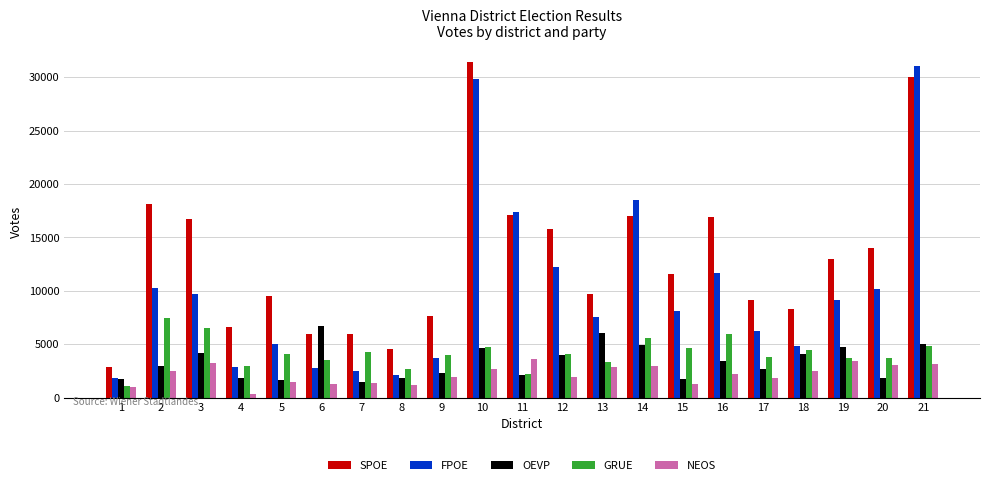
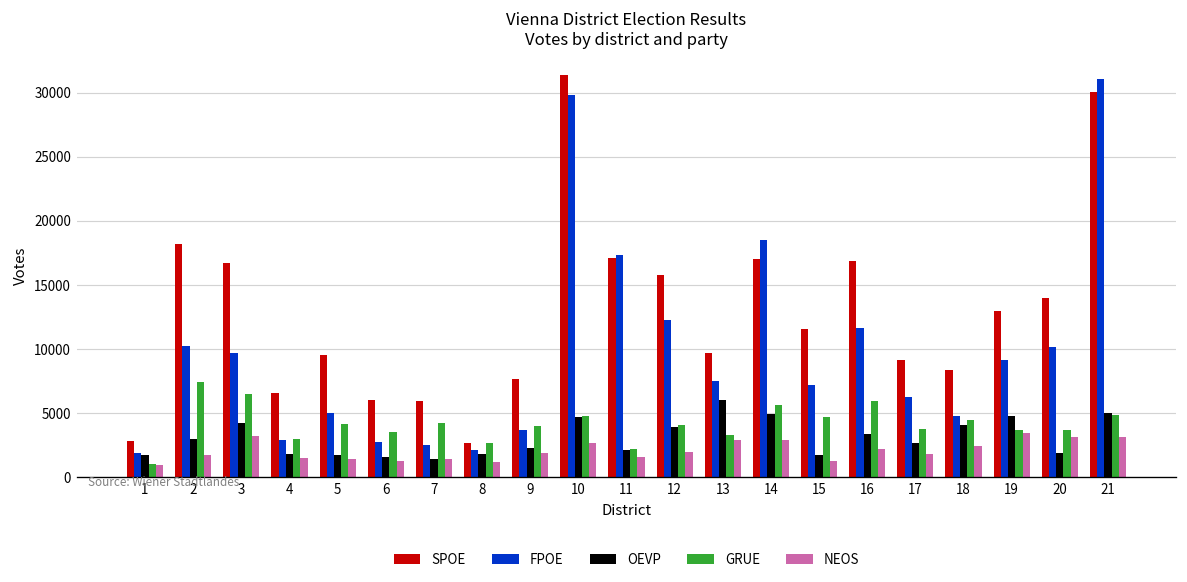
  {
    "SPOE": {
      "1": 2900,
      "2": 18200,
      "3": 16700,
      "4": 6600,
      "5": 9500,
      "6": 6000,
      "7": 5900,
-     "8": 4500,
+     "8": 2700,
      "9": 7700,
      "10": 31400,
      "11": 17100,
      "12": 15800,
      "13": 9700,
      "14": 17000,
      "15": 11600,
      "16": 16900,
      "17": 9100,
      "18": 8300,
      "19": 13000,
      "20": 14000,
      "21": 30000
    },
    "FPOE": {
      "1": 1900,
      "2": 10300,
      "3": 9700,
      "4": 2900,
      "5": 5000,
      "6": 2800,
      "7": 2500,
      "8": 2100,
      "9": 3700,
      "10": 29800,
      "11": 17400,
      "12": 12200,
      "13": 7500,
      "14": 18500,
-     "15": 8100,
+     "15": 7200,
      "16": 11700,
      "17": 6300,
      "18": 4800,
      "19": 9200,
      "20": 10200,
      "21": 31100
    },
    "OEVP": {
      "1": 1700,
      "2": 3000,
      "3": 4200,
      "4": 1900,
      "5": 1700,
-     "6": 6700,
+     "6": 1600,
      "7": 1500,
      "8": 1800,
      "9": 2300,
      "10": 4700,
      "11": 2200,
      "12": 4000,
      "13": 6000,
      "14": 4900,
      "15": 1700,
      "16": 3400,
      "17": 2700,
      "18": 4100,
      "19": 4800,
      "20": 1900,
      "21": 5000
    },
    "GRUE": {
      "1": 1100,
      "2": 7400,
      "3": 6500,
      "4": 2900,
      "5": 4100,
      "6": 3500,
      "7": 4200,
      "8": 2700,
      "9": 4000,
      "10": 4800,
      "11": 2200,
      "12": 4100,
      "13": 3300,
      "14": 5600,
      "15": 4700,
      "16": 6000,
      "17": 3800,
      "18": 4500,
      "19": 3700,
      "20": 3700,
      "21": 4800
    },
    "NEOS": {
      "1": 1000,
-     "2": 2500,
+     "2": 1700,
      "3": 3200,
-     "4": 400,
+     "4": 1500,
      "5": 1400,
      "6": 1200,
      "7": 1400,
      "8": 1200,
      "9": 1900,
      "10": 2700,
-     "11": 3600,
+     "11": 1600,
      "12": 1900,
      "13": 2900,
      "14": 2900,
      "15": 1300,
      "16": 2200,
      "17": 1800,
      "18": 2500,
      "19": 3500,
      "20": 3100,
      "21": 3100
    }
  }
